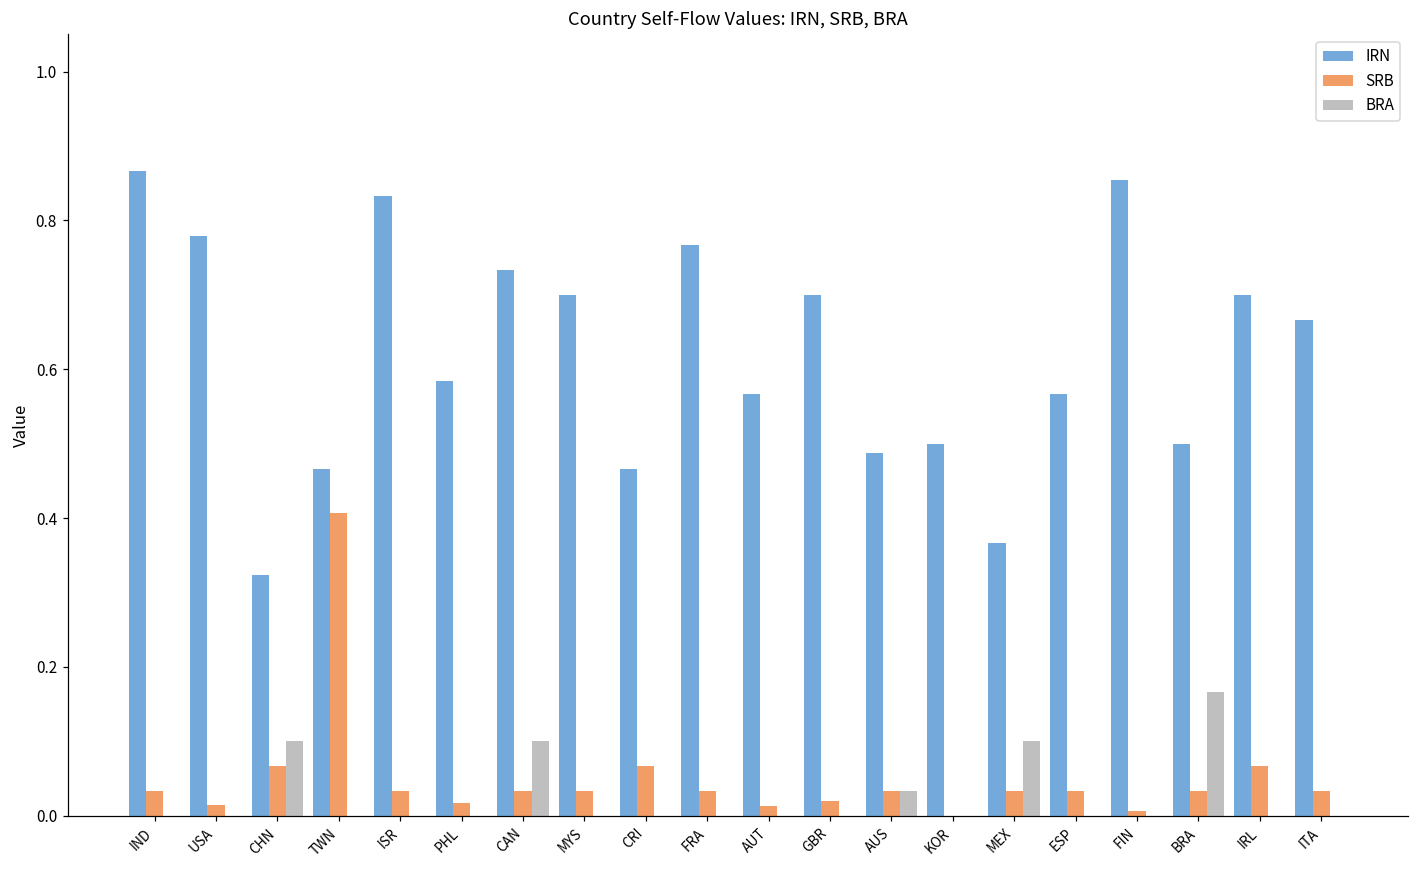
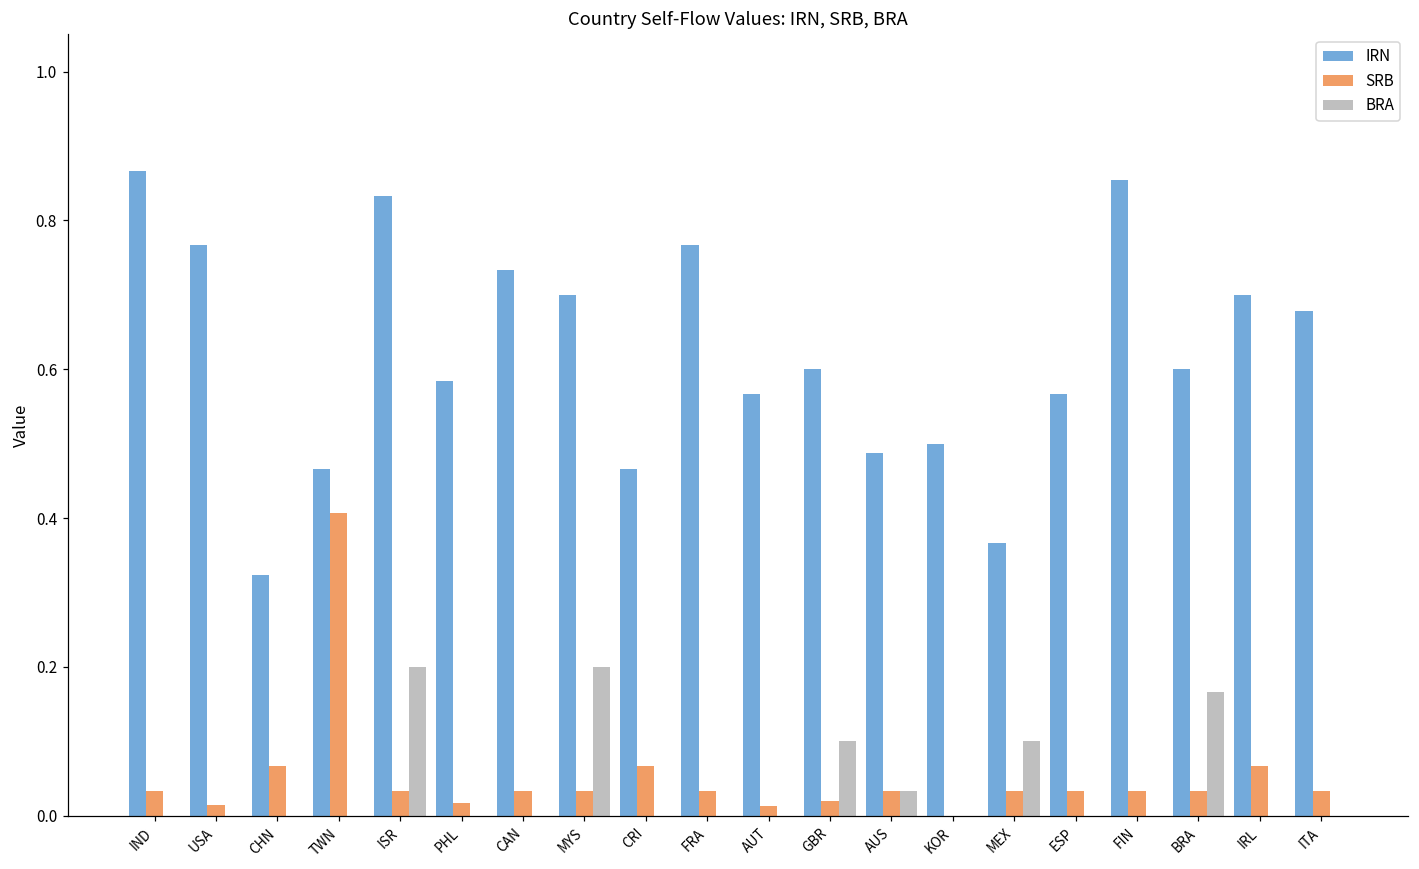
  {
    "IRN": {
      "IND": 0.87,
-     "USA": 0.78,
+     "USA": 0.77,
      "CHN": 0.32,
      "TWN": 0.47,
      "ISR": 0.83,
      "PHL": 0.58,
      "CAN": 0.73,
      "MYS": 0.70,
      "CRI": 0.47,
      "FRA": 0.77,
      "AUT": 0.57,
-     "GBR": 0.7,
+     "GBR": 0.6,
      "AUS": 0.49,
      "KOR": 0.50,
      "MEX": 0.37,
      "ESP": 0.57,
      "FIN": 0.85,
-     "BRA": 0.5,
+     "BRA": 0.6,
      "IRL": 0.70,
-     "ITA": 0.67
+     "ITA": 0.68
    },
    "SRB": {
      "IND": 0.03,
      "USA": 0.02,
      "CHN": 0.07,
      "TWN": 0.41,
      "ISR": 0.03,
      "PHL": 0.02,
      "CAN": 0.03,
      "MYS": 0.03,
      "CRI": 0.07,
      "FRA": 0.03,
      "AUT": 0.01,
      "GBR": 0.02,
      "AUS": 0.03,
      "KOR": 0.00,
      "MEX": 0.03,
      "ESP": 0.03,
-     "FIN": 0.01,
+     "FIN": 0.03,
      "BRA": 0.03,
      "IRL": 0.07,
      "ITA": 0.03
    },
    "BRA": {
      "IND": 0.0,
      "USA": 0.0,
-     "CHN": 0.1,
+     "CHN": 0.0,
      "TWN": 0.0,
-     "ISR": 0.0,
+     "ISR": 0.2,
      "PHL": 0.0,
-     "CAN": 0.1,
-     "MYS": 0.0,
+     "CAN": 0.0,
+     "MYS": 0.2,
      "CRI": 0.0,
      "FRA": 0.0,
      "AUT": 0.0,
-     "GBR": 0.0,
+     "GBR": 0.1,
      "AUS": 0.03,
      "KOR": 0.0,
      "MEX": 0.1,
      "ESP": 0.0,
      "FIN": 0.0,
      "BRA": 0.17,
      "IRL": 0.0,
      "ITA": 0.0
    }
  }
